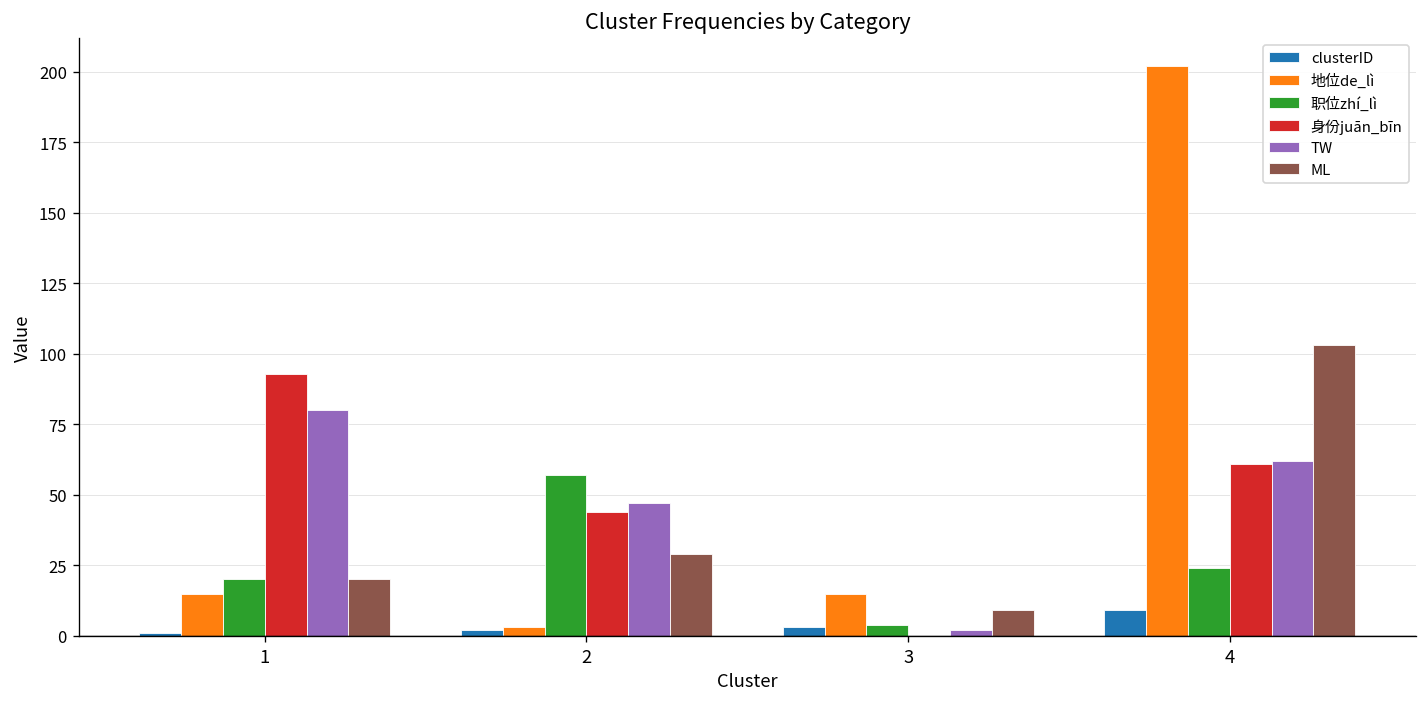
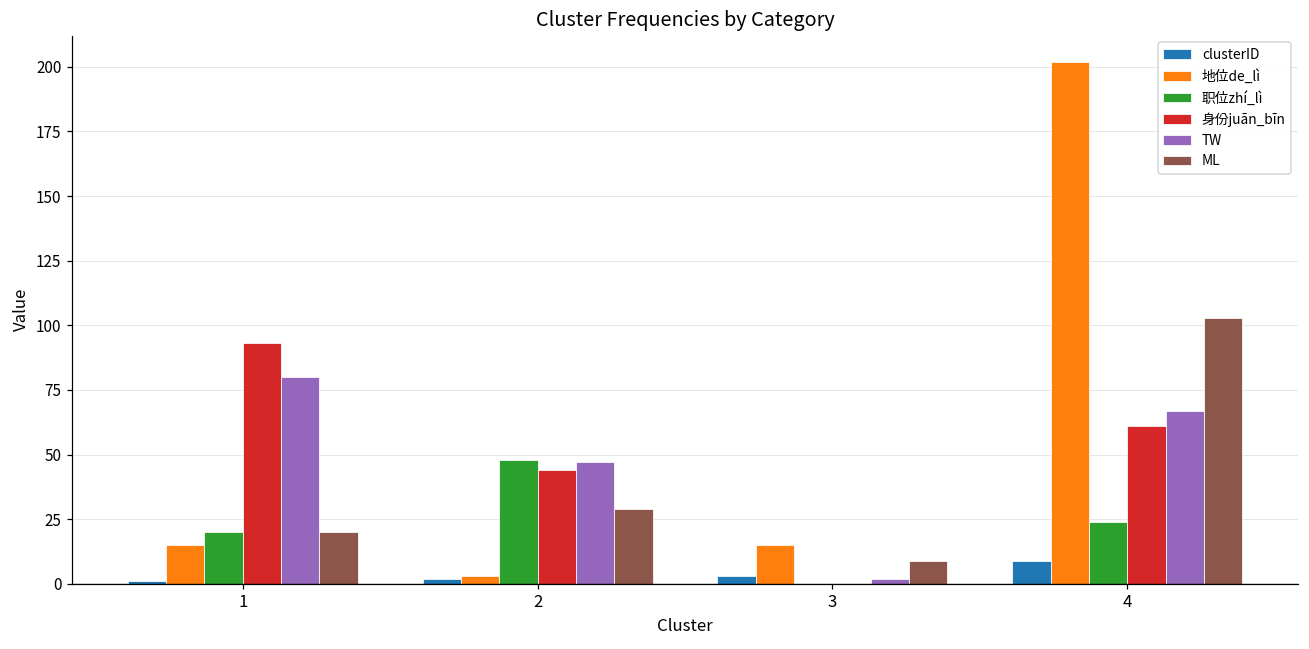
  {
    "clusterID": {
      "2": 2,
      "3": 3,
      "4": 9
    },
    "地位de_lì": {
      "1": 15,
      "2": 3,
      "3": 15,
      "4": 202
    },
    "职位zhí_lì": {
      "1": 20,
-     "2": 57,
-     "3": 4,
+     "2": 48,
+     "3": 0,
      "4": 24
    },
    "身份juān_bīn": {
      "1": 93,
      "2": 44,
      "3": 0,
      "4": 61
    },
    "TW": {
      "1": 80,
      "2": 47,
      "3": 2,
-     "4": 62
+     "4": 67
    },
    "ML": {
      "1": 20,
      "2": 29,
      "3": 9,
      "4": 103
    }
  }
